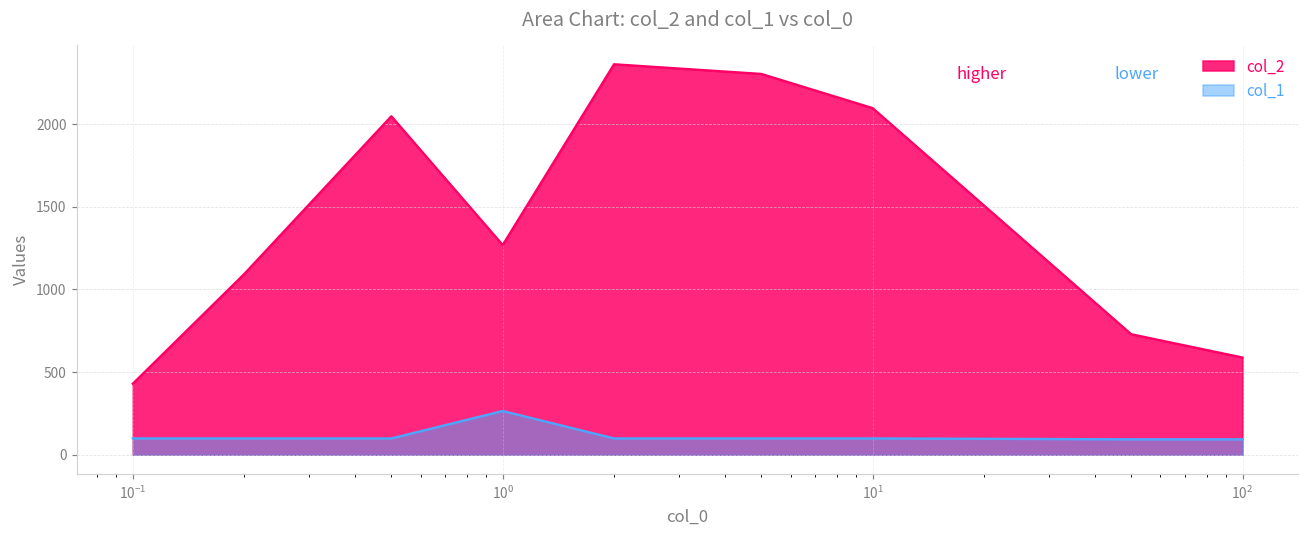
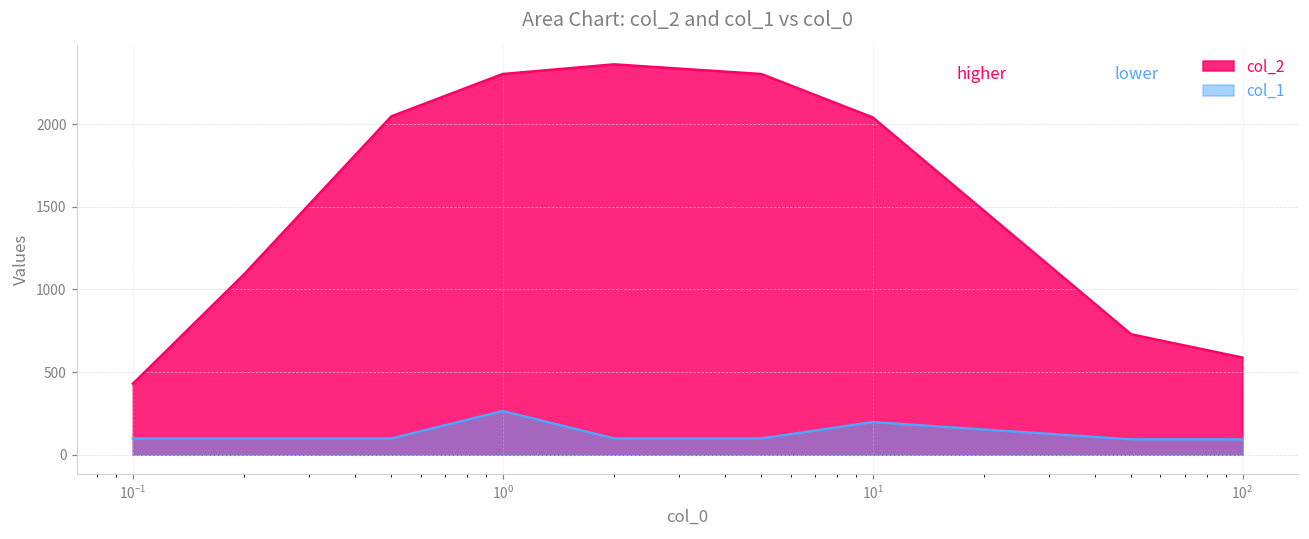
  {
    "col_2": {
      "10^-1": 430,
-     "10^0": 1270,
-     "10^1": 2100,
+     "10^0": 2300,
+     "10^1": 2040,
      "10^2": 590
    },
    "col_1": {
      "10^-1": 100,
      "10^0": 260,
-     "10^1": 100,
+     "10^1": 200,
      "10^2": 90
    }
  }
